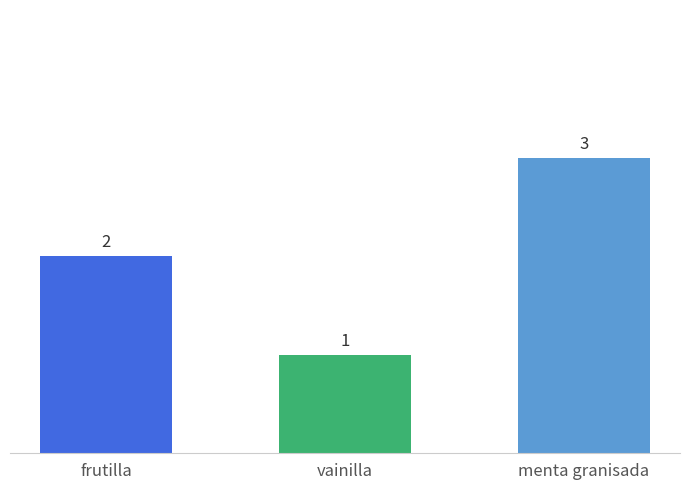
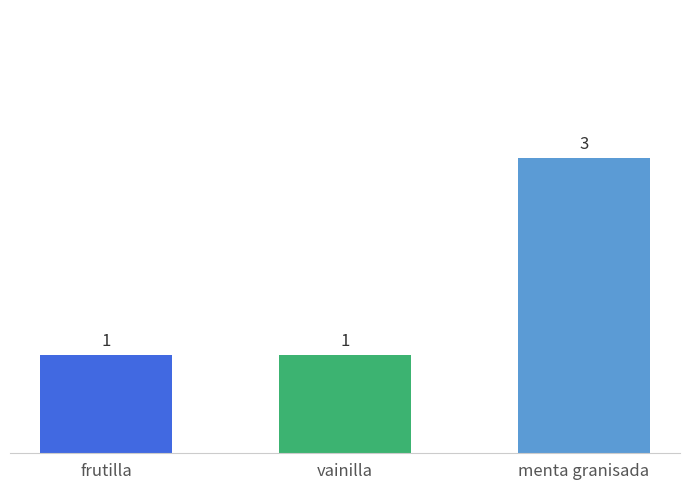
  {
-   "frutilla": 2,
+   "frutilla": 1,
    "vainilla": 1,
    "menta granisada": 3
  }
